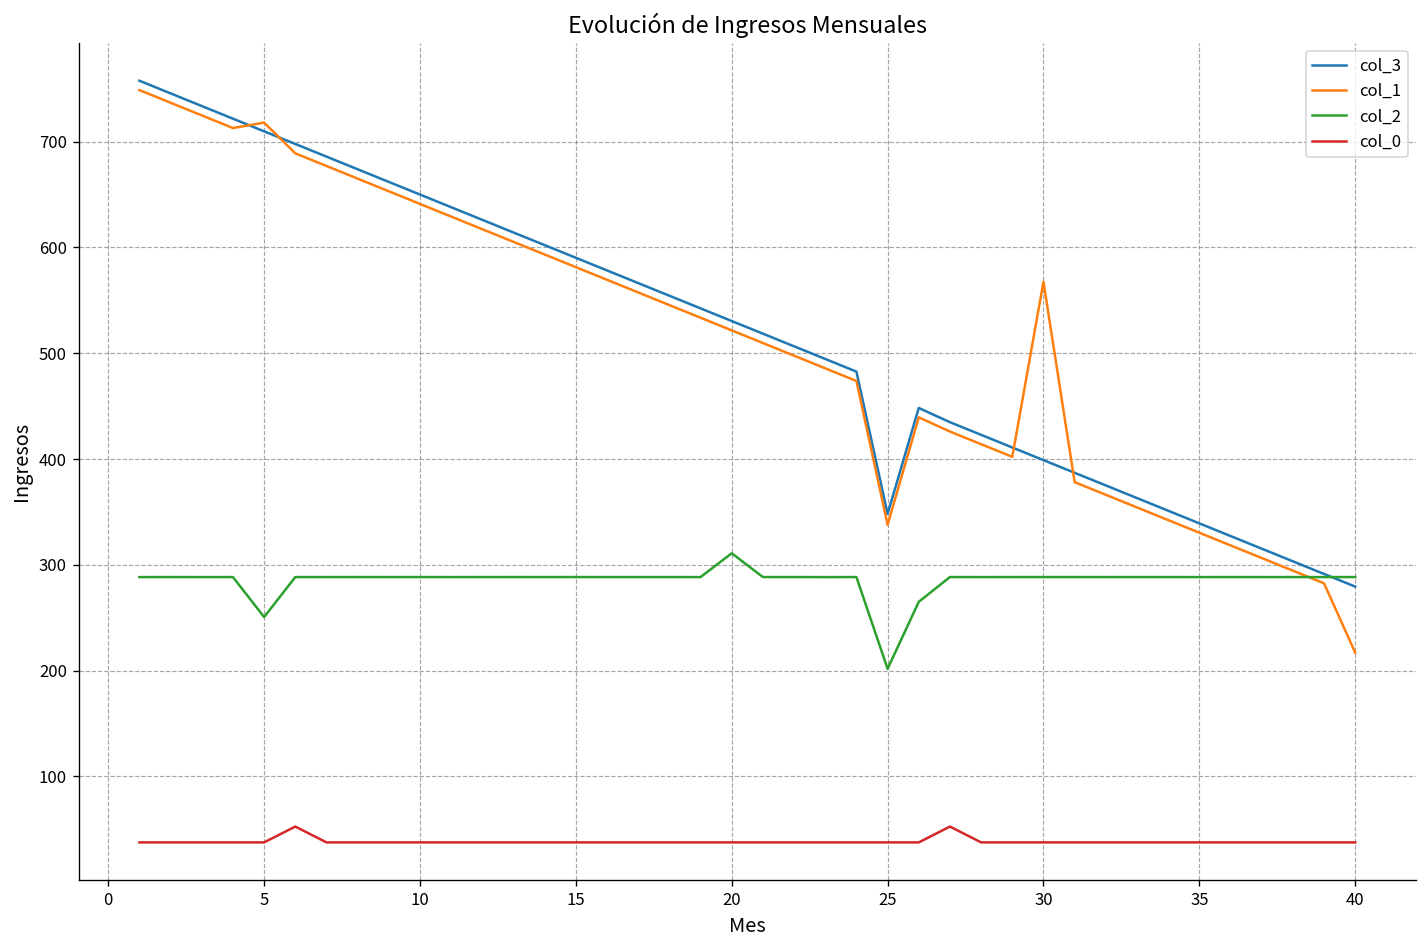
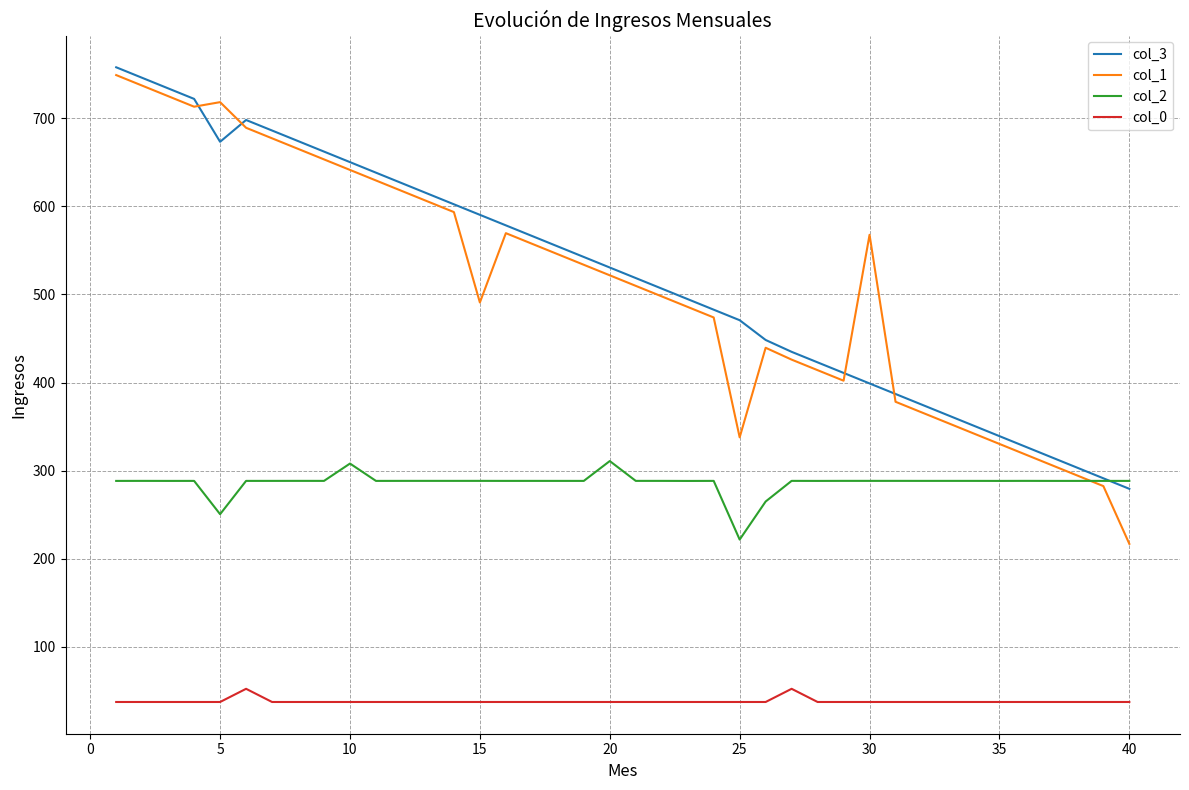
  {
    "col_3": {
-     "5": 710,
+     "5": 670,
      "10": 650,
      "15": 590,
      "20": 530,
-     "25": 350,
+     "25": 470,
      "30": 400,
      "35": 340,
      "40": 280
    },
    "col_1": {
      "5": 720,
      "10": 640,
-     "15": 580,
+     "15": 490,
      "20": 520,
      "25": 340,
      "30": 570,
      "35": 330,
      "40": 220
    },
    "col_2": {
      "5": 250,
-     "10": 290,
+     "10": 310,
      "15": 290,
      "20": 310,
-     "25": 200,
+     "25": 220,
      "30": 290,
      "35": 290,
      "40": 290
    },
    "col_0": {
      "5": 40,
      "10": 40,
      "15": 40,
      "20": 40,
      "25": 40,
      "30": 40,
      "35": 40,
      "40": 40
    }
  }
